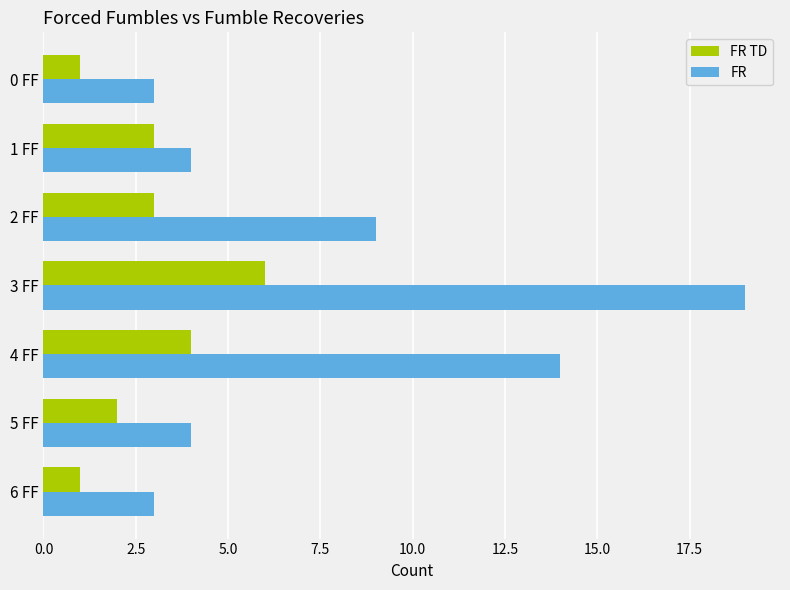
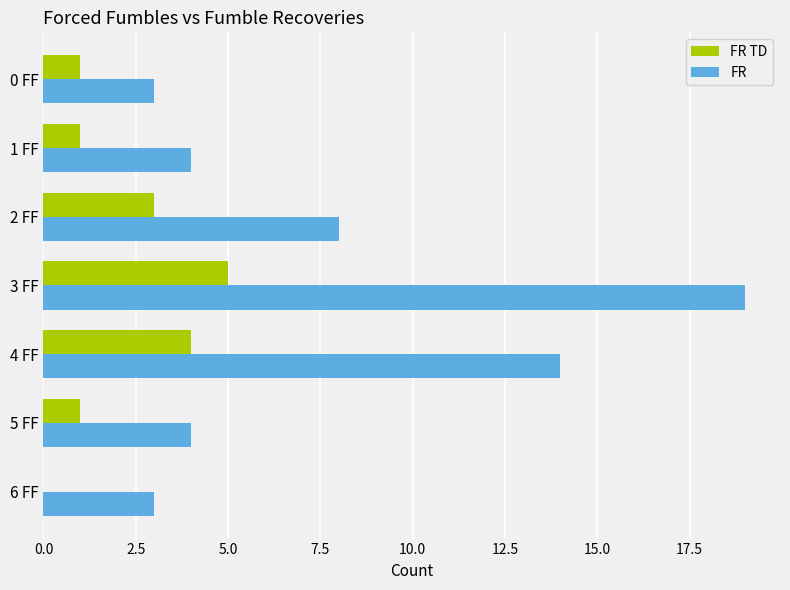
  {
    "FR TD": {
      "0 FF": 1,
-     "1 FF": 3,
+     "1 FF": 1,
      "2 FF": 3,
-     "3 FF": 6,
+     "3 FF": 5,
      "4 FF": 4,
-     "5 FF": 2,
-     "6 FF": 1
+     "5 FF": 1,
+     "6 FF": 0
    },
    "FR": {
      "0 FF": 3,
      "1 FF": 4,
-     "2 FF": 9,
+     "2 FF": 8,
      "3 FF": 19,
      "4 FF": 14,
      "5 FF": 4,
      "6 FF": 3
    }
  }
